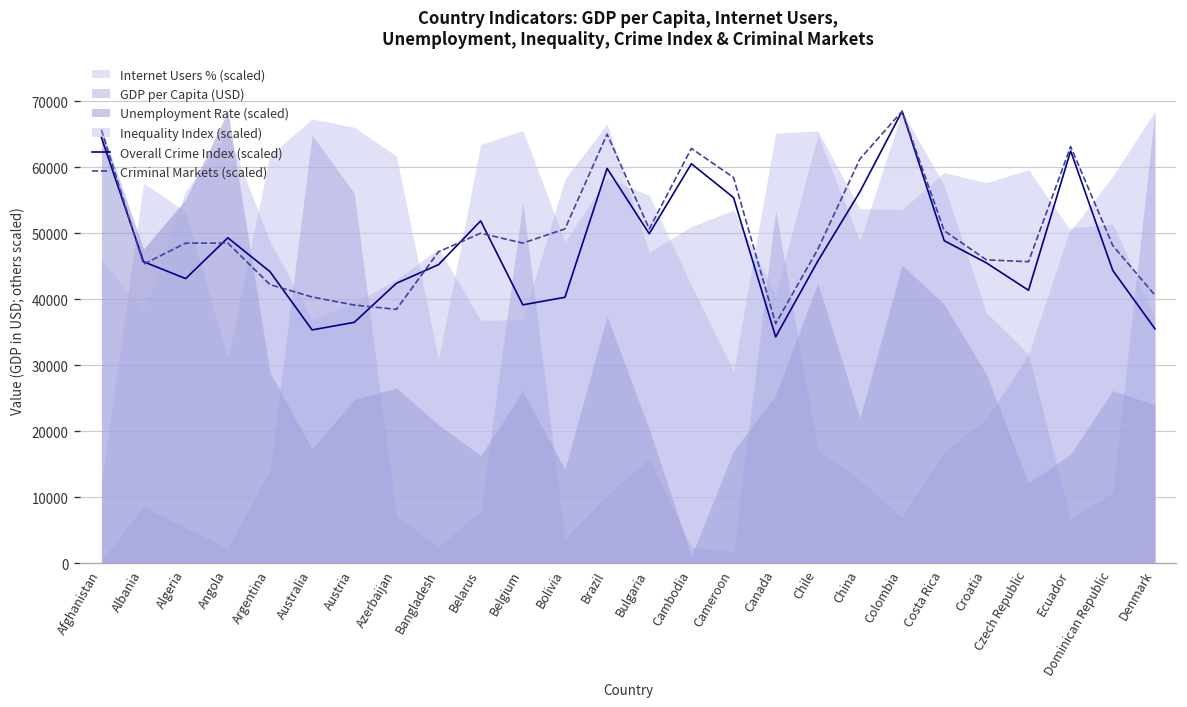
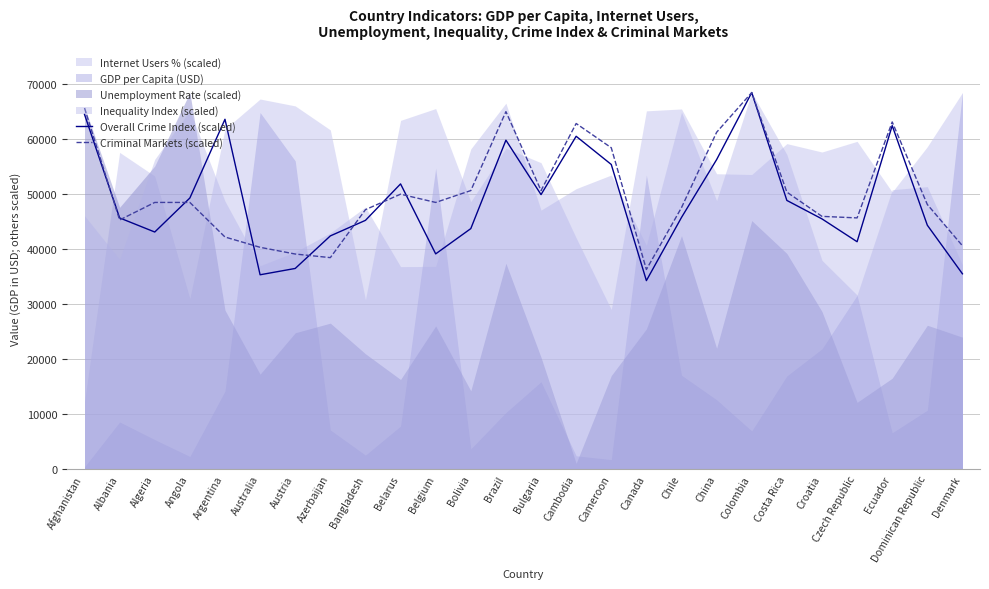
  {
    "Overall Crime Index (scaled)": {
      "Afghanistan": 64000,
      "Algeria": 43000,
      "Angola": 49000,
-     "Argentina": 44000,
+     "Argentina": 64000,
      "Australia": 35000,
      "Austria": 36000,
      "Azerbaijan": 42000,
      "Bangladesh": 45000,
      "Belarus": 52000,
      "Belgium": 39000,
-     "Bolivia": 40000,
+     "Bolivia": 44000,
      "Brazil": 60000,
      "Bulgaria": 50000,
      "Cambodia": 61000,
      "Cameroon": 55000,
      "Canada": 34000,
      "Chile": 46000,
      "China": 56000,
      "Costa Rica": 49000,
      "Czech Republic": 41000,
      "Ecuador": 62000,
      "Dominican Republic": 44000,
      "Denmark": 36000
    },
    "Criminal Markets (scaled)": {
      "Algeria": 48000,
      "Angola": 48000,
      "Argentina": 42000,
      "Australia": 40000,
      "Azerbaijan": 38000,
      "Bangladesh": 47000,
      "Belarus": 50000,
      "Belgium": 48000,
      "Bolivia": 51000,
      "Brazil": 65000,
      "Bulgaria": 51000,
      "Cambodia": 63000,
      "Cameroon": 58000,
      "Canada": 36000,
      "Chile": 48000,
      "China": 61000,
      "Costa Rica": 50000,
      "Czech Republic": 46000,
      "Ecuador": 63000,
      "Dominican Republic": 48000,
      "Denmark": 41000
    }
  }
